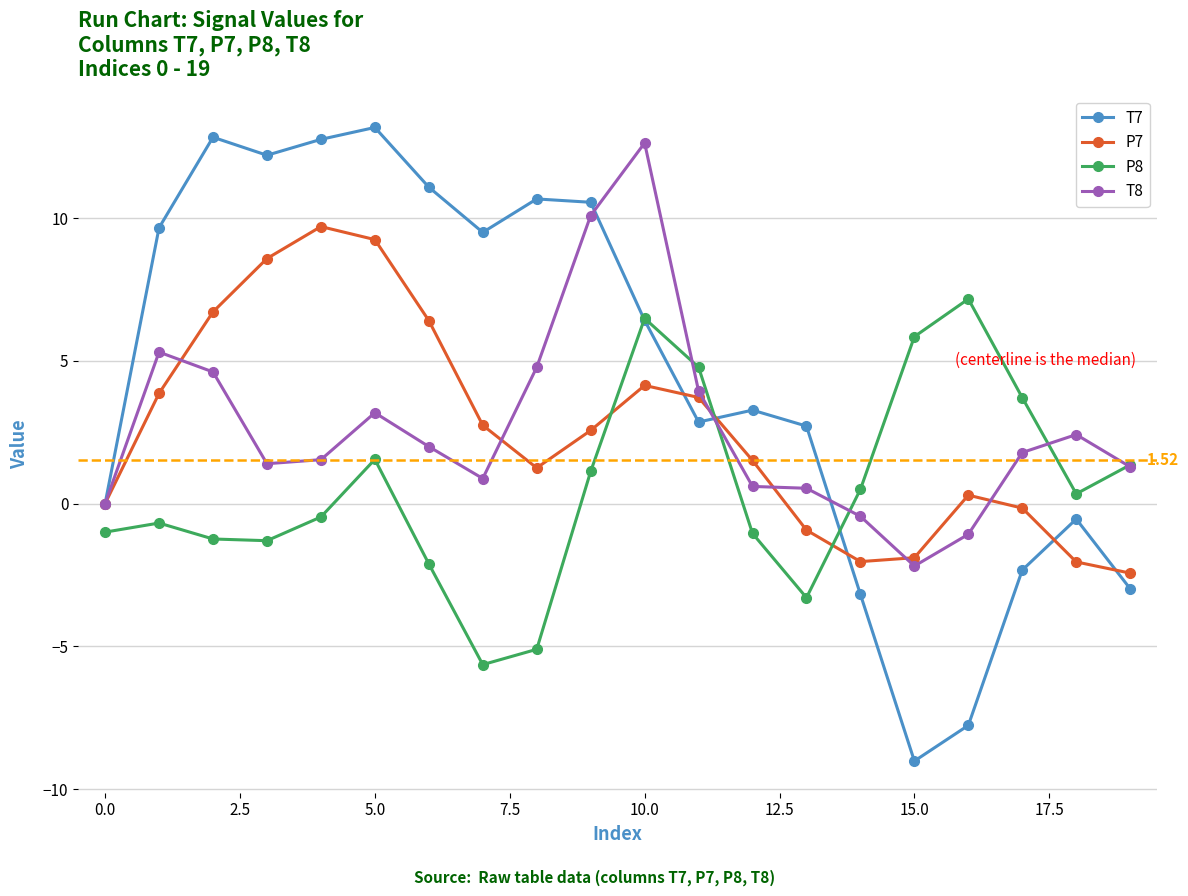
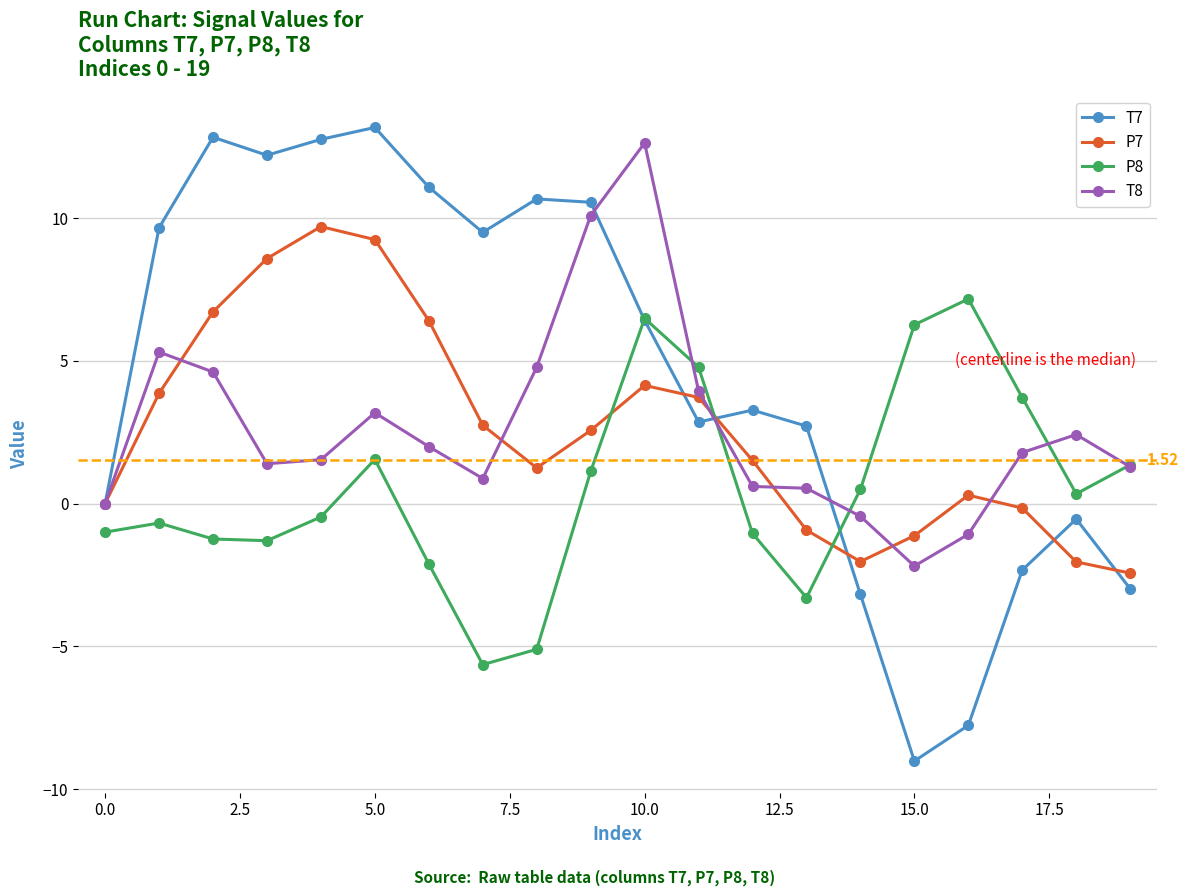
  {
    "T7": {
      "5.0": 13.2,
      "15.0": -9.0
    },
    "P7": {
      "5.0": 9.2,
      "10.0": 4.1,
-     "15.0": -1.9
+     "15.0": -1.1
    },
    "P8": {
      "0.0": -1.0,
      "5.0": 1.5,
-     "15.0": 5.8
+     "15.0": 6.3
    },
    "T8": {
      "5.0": 3.2,
      "10.0": 12.6,
      "15.0": -2.2
    }
  }
